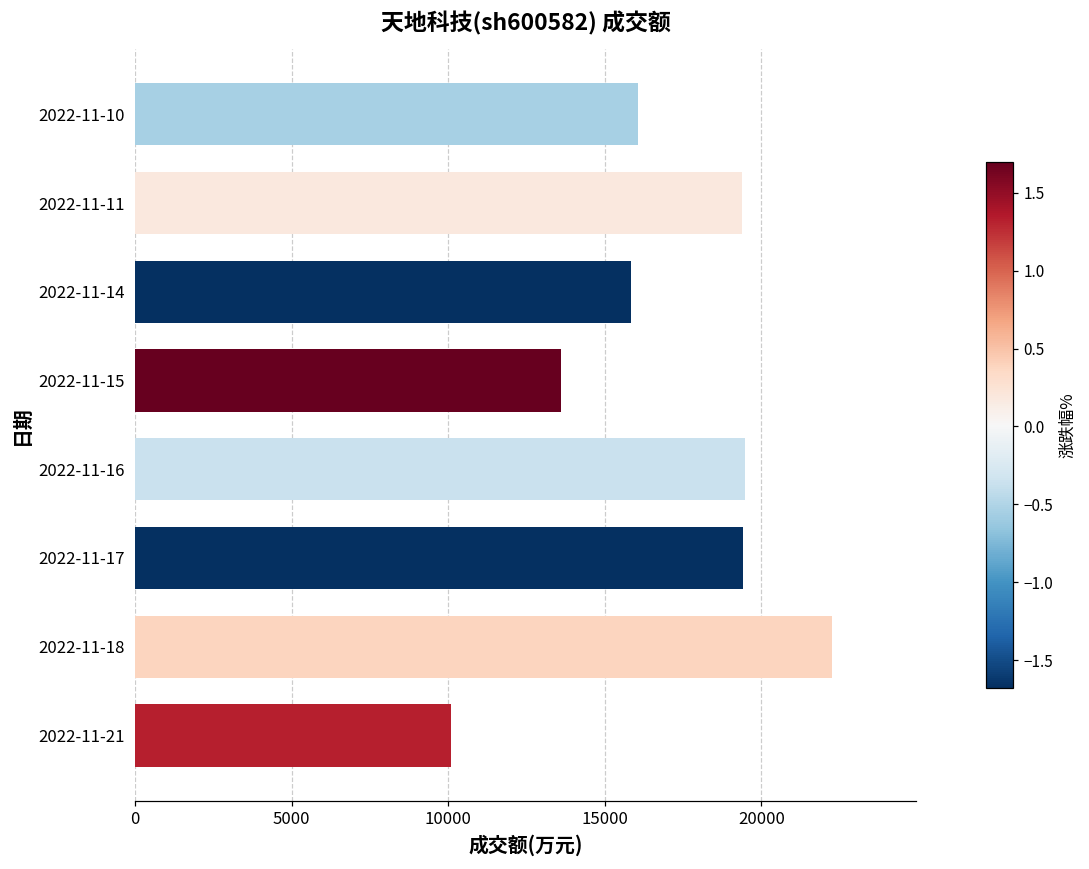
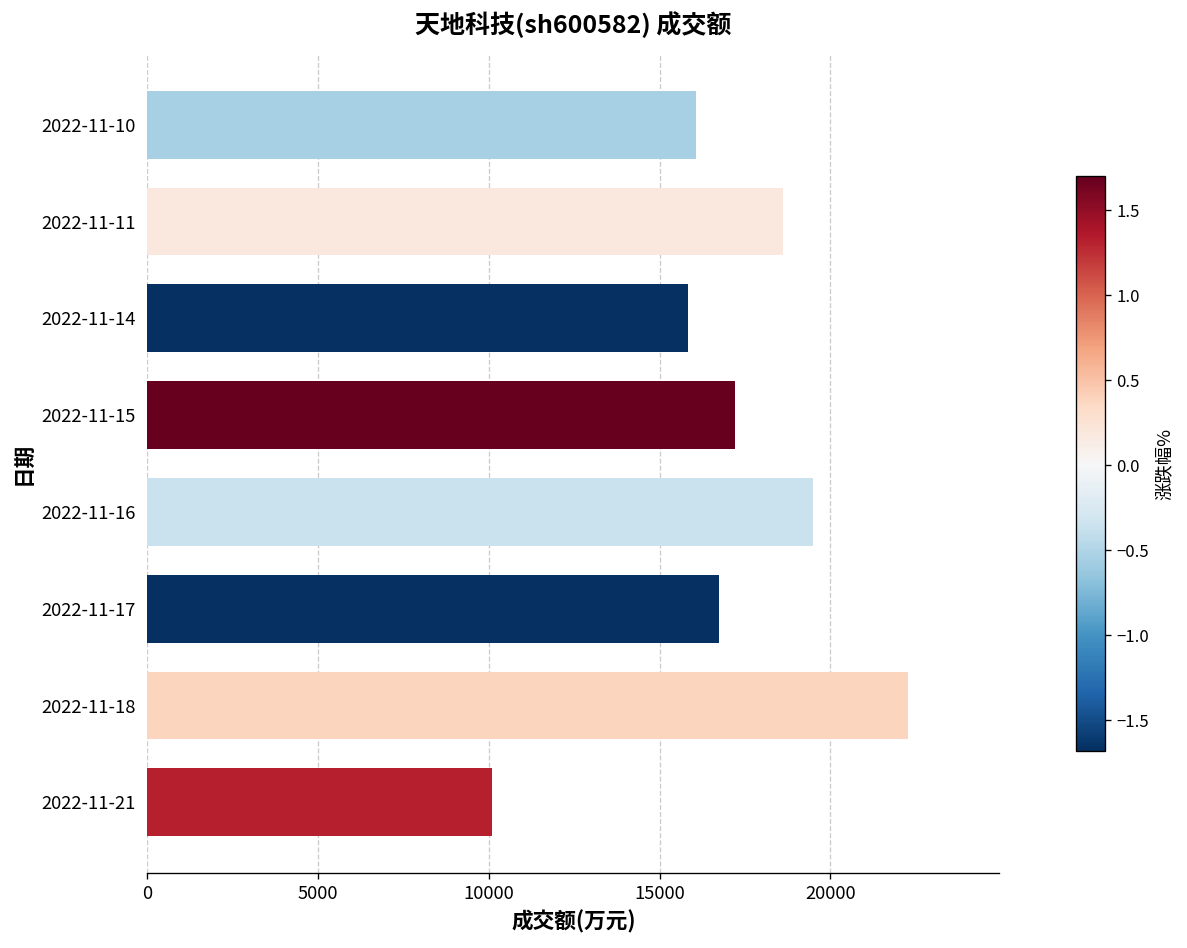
  {
    "2022-11-10": 16100,
-   "2022-11-11": 19400,
+   "2022-11-11": 18600,
    "2022-11-14": 15800,
-   "2022-11-15": 13600,
+   "2022-11-15": 17200,
    "2022-11-16": 19500,
-   "2022-11-17": 19400,
+   "2022-11-17": 16700,
    "2022-11-18": 22300,
    "2022-11-21": 10100
  }
